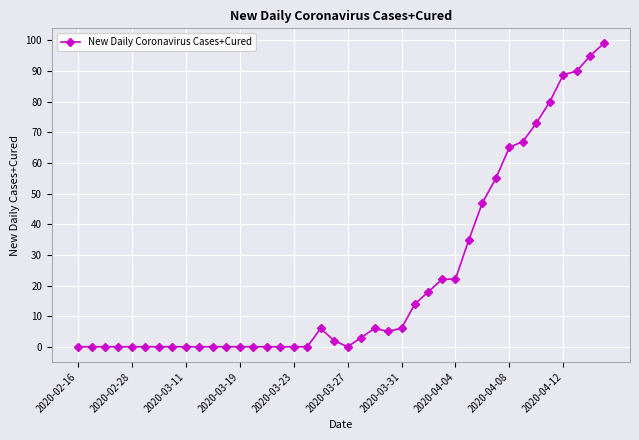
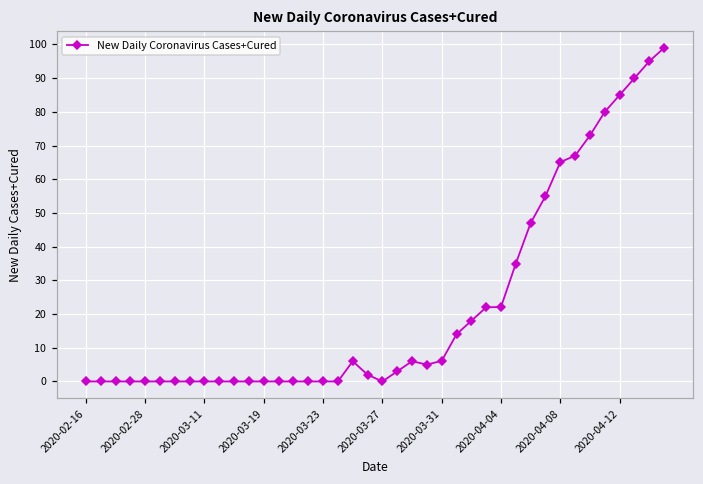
  {
    "2020-02-16": 0,
    "2020-02-28": 0,
    "2020-03-11": 0,
    "2020-03-19": 0,
    "2020-03-23": 0,
    "2020-03-27": 0,
    "2020-03-31": 6,
    "2020-04-04": 22,
    "2020-04-08": 65,
-   "2020-04-12": 89
+   "2020-04-12": 85
  }
